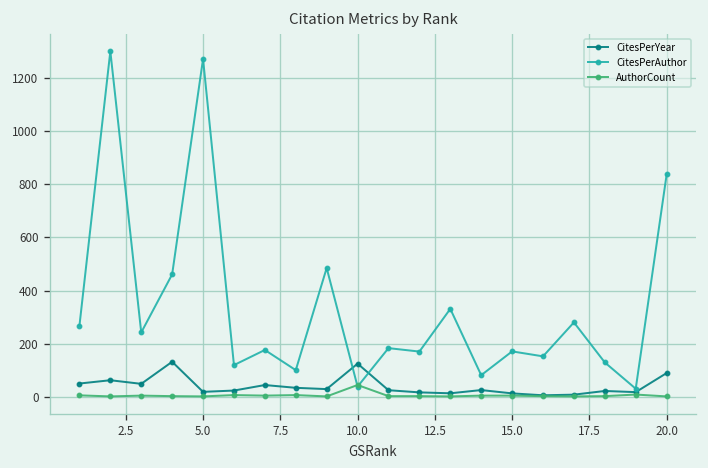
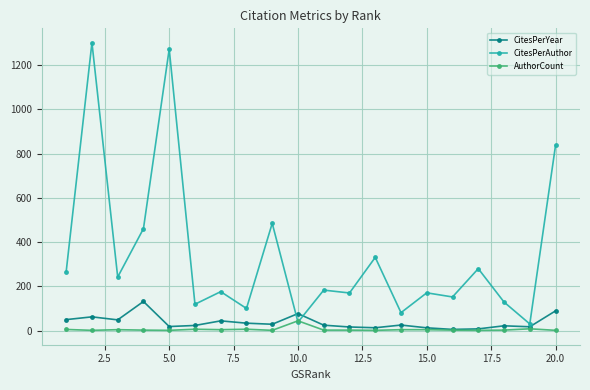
  {
    "CitesPerYear": {
      "5.0": 20,
-     "10.0": 120,
+     "10.0": 80,
      "20.0": 90
    },
    "CitesPerAuthor": {
      "5.0": 1270,
      "15.0": 170,
      "20.0": 840
    },
    "AuthorCount": {
      "5.0": 0,
      "20.0": 0
    }
  }
